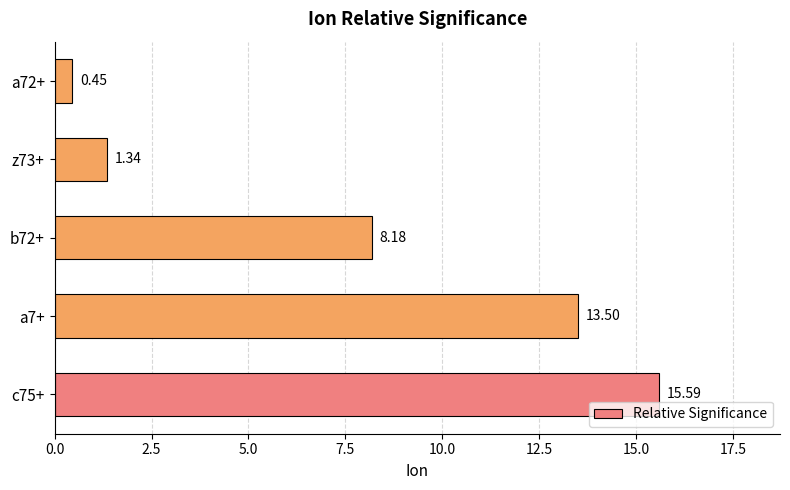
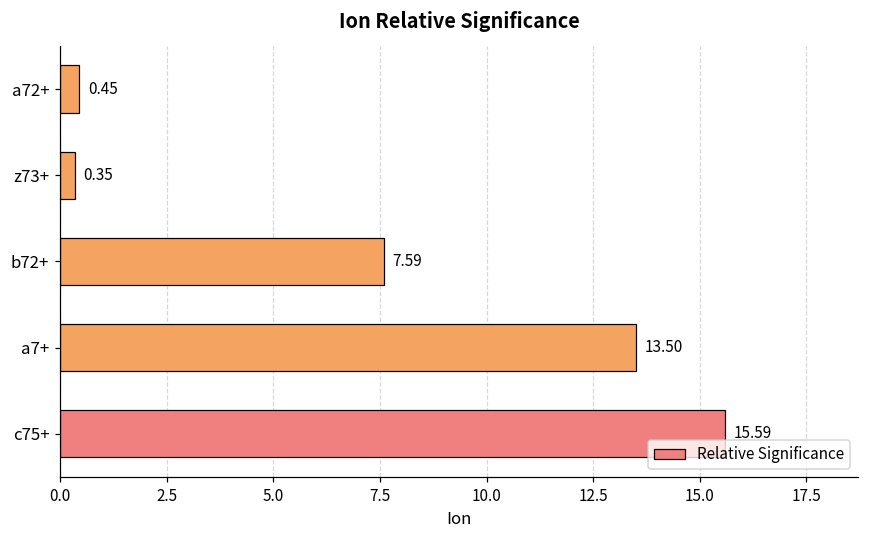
  {
    "a72+": 0.45,
-   "z73+": 1.34,
-   "b72+": 8.18,
+   "z73+": 0.35,
+   "b72+": 7.59,
    "a7+": 13.50,
    "c75+": 15.59
  }
